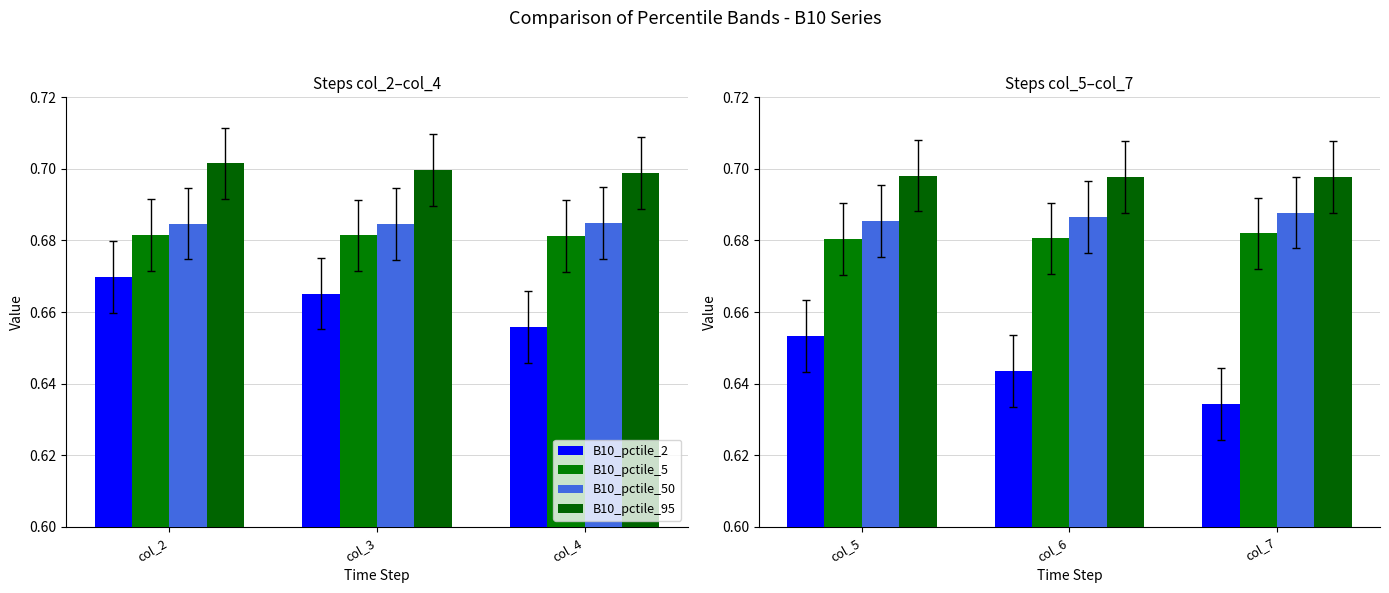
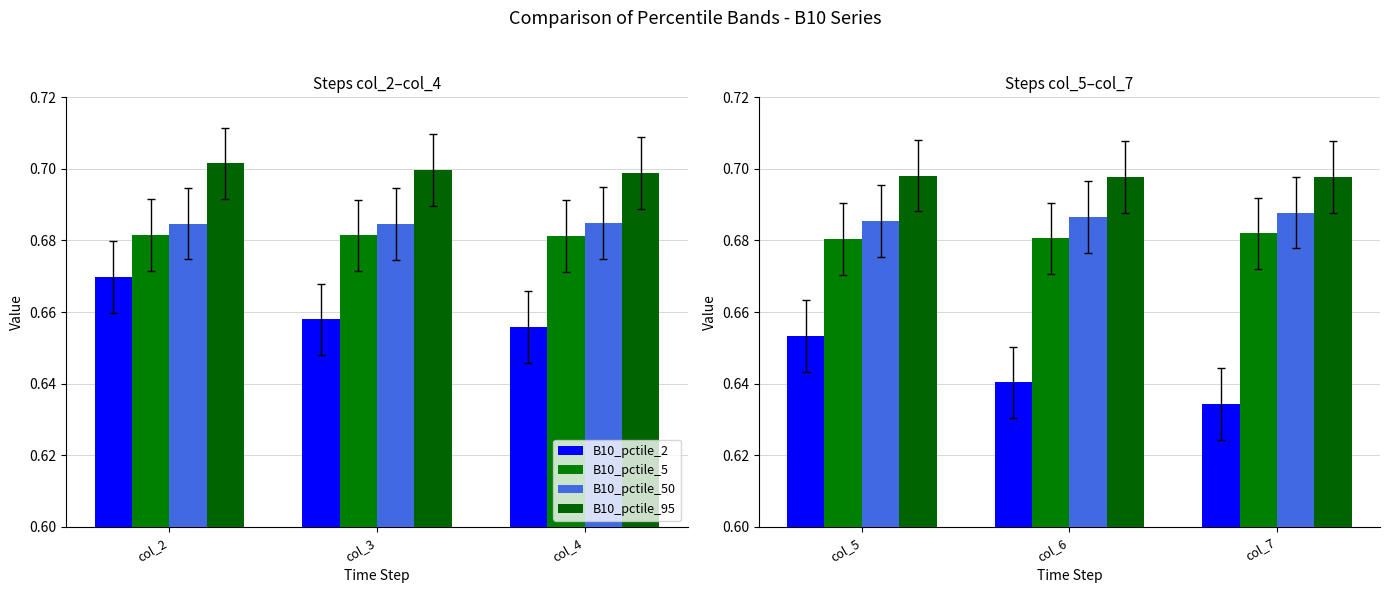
  {
    "Steps col_2–col_4": {
      "B10_pctile_2": {
        "col_2": 0.670,
-       "col_3": 0.665,
+       "col_3": 0.658,
        "col_4": 0.656
      }
    },
    "Steps col_5–col_7": {
      "B10_pctile_2": {
        "col_5": 0.653,
-       "col_6": 0.644,
+       "col_6": 0.640,
        "col_7": 0.634
      }
    }
  }
